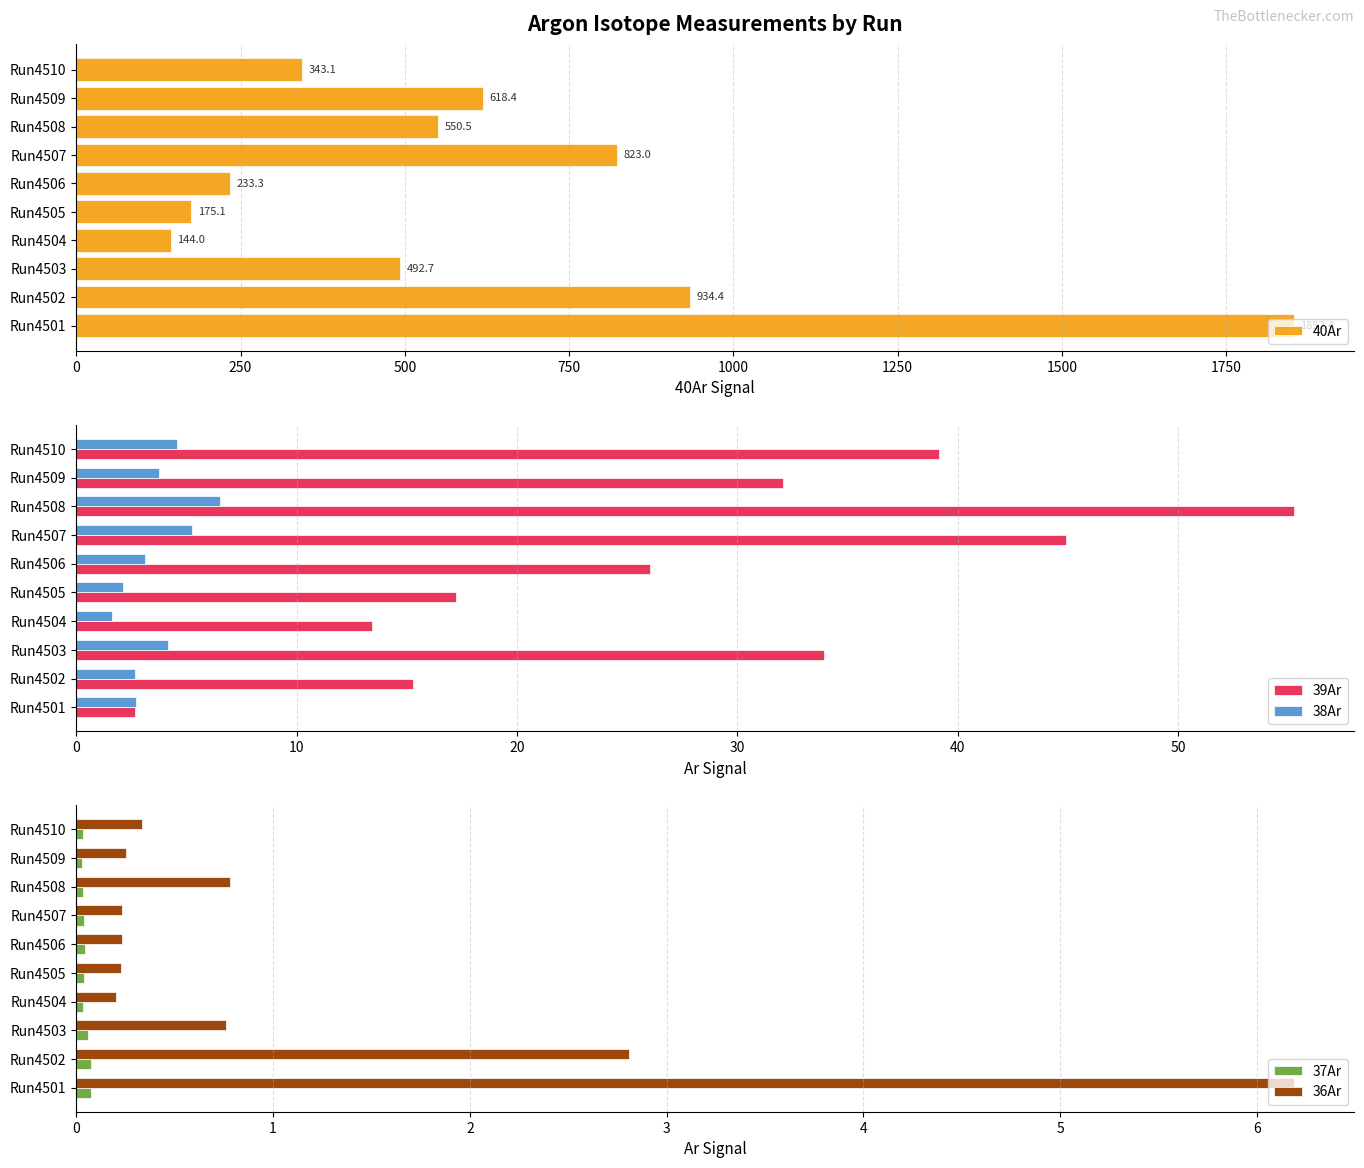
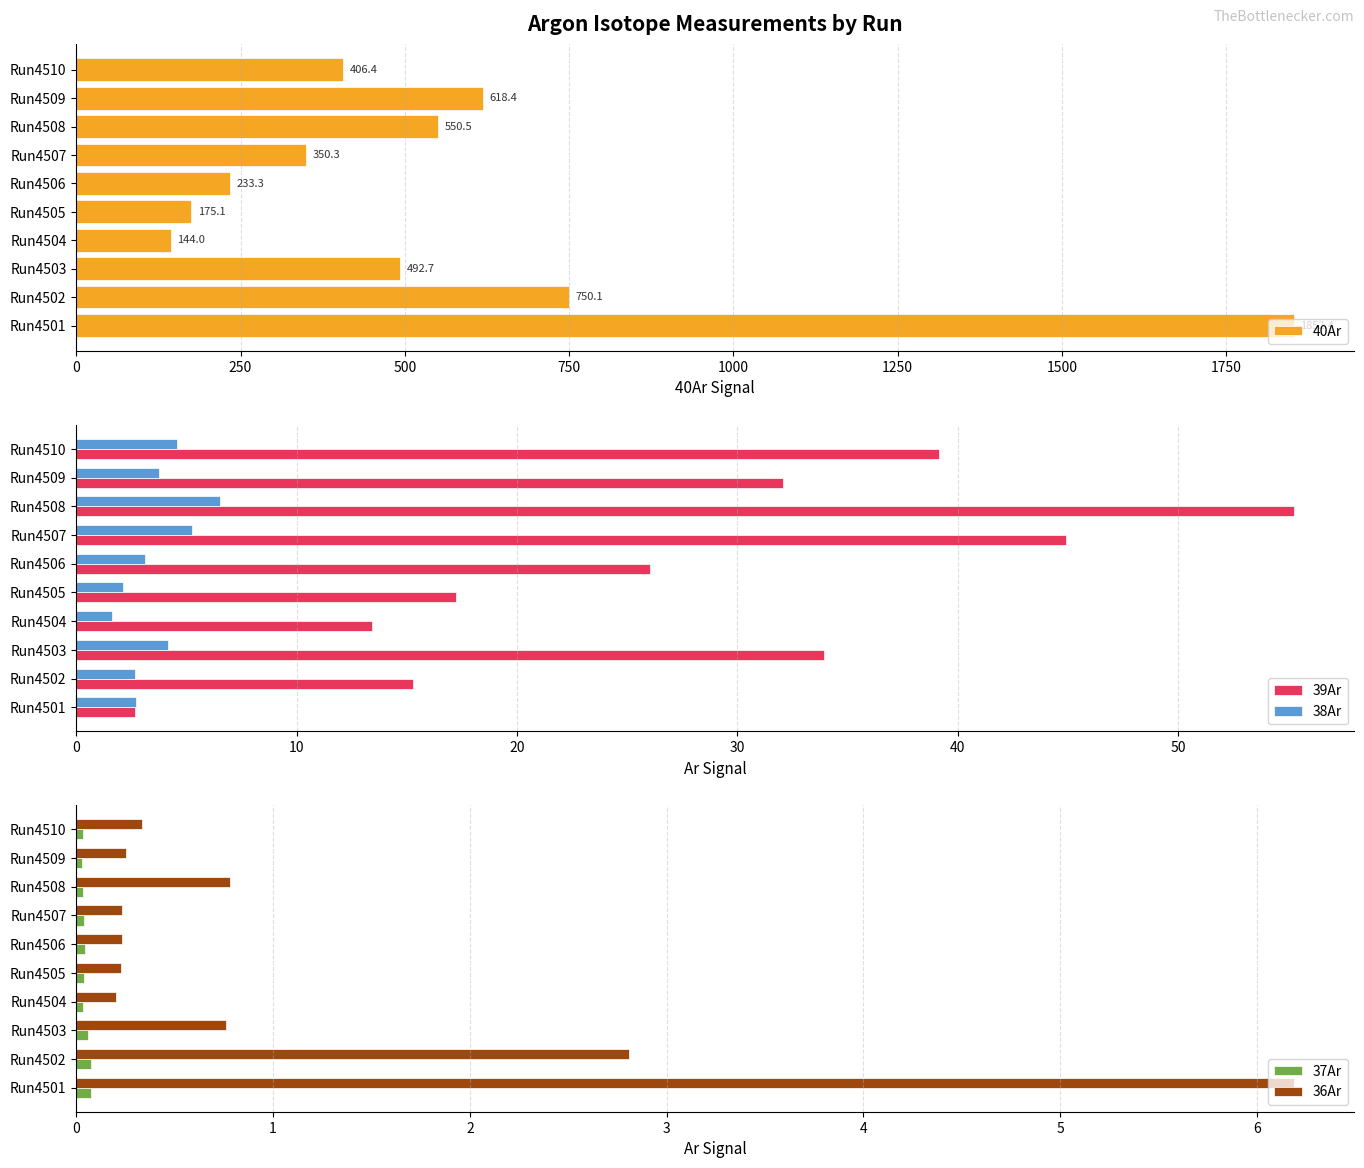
  {
    "Argon Isotope Measurements by Run": {
-     "Run4510": 343.1,
+     "Run4510": 406.4,
      "Run4509": 618.4,
      "Run4508": 550.5,
-     "Run4507": 823.0,
+     "Run4507": 350.3,
      "Run4506": 233.3,
      "Run4505": 175.1,
      "Run4504": 144.0,
      "Run4503": 492.7,
-     "Run4502": 934.4
+     "Run4502": 750.1
    }
  }
